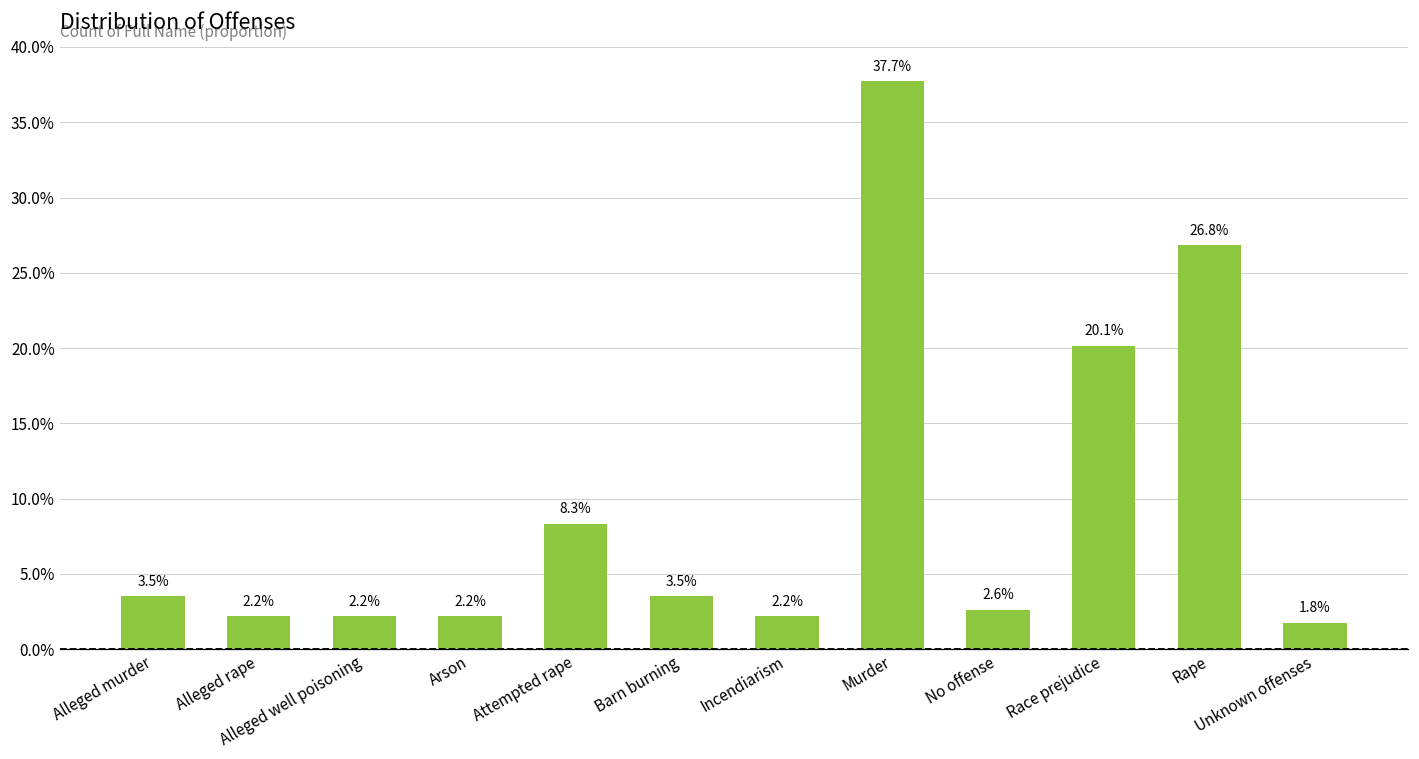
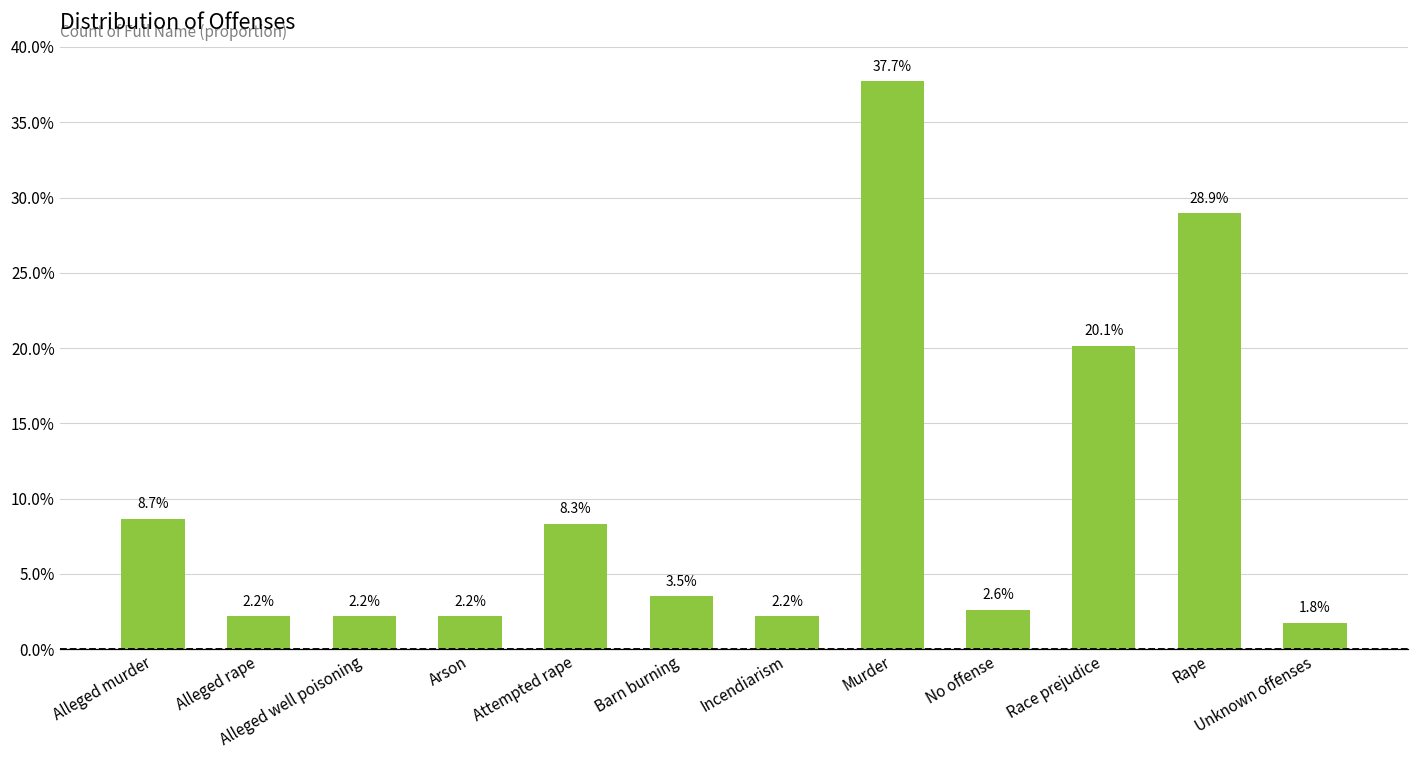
  {
-   "Alleged murder": "3.5%",
+   "Alleged murder": "8.7%",
    "Alleged rape": "2.2%",
    "Alleged well poisoning": "2.2%",
    "Arson": "2.2%",
    "Attempted rape": "8.3%",
    "Barn burning": "3.5%",
    "Incendiarism": "2.2%",
    "Murder": "37.7%",
    "No offense": "2.6%",
    "Race prejudice": "20.1%",
-   "Rape": "26.8%",
+   "Rape": "28.9%",
    "Unknown offenses": "1.8%"
  }
